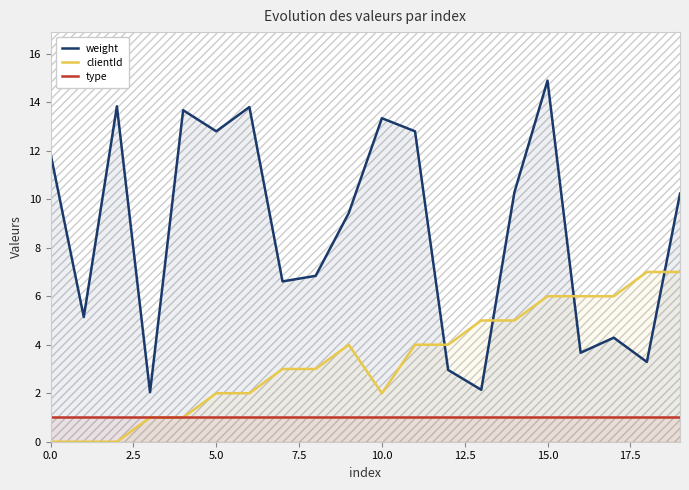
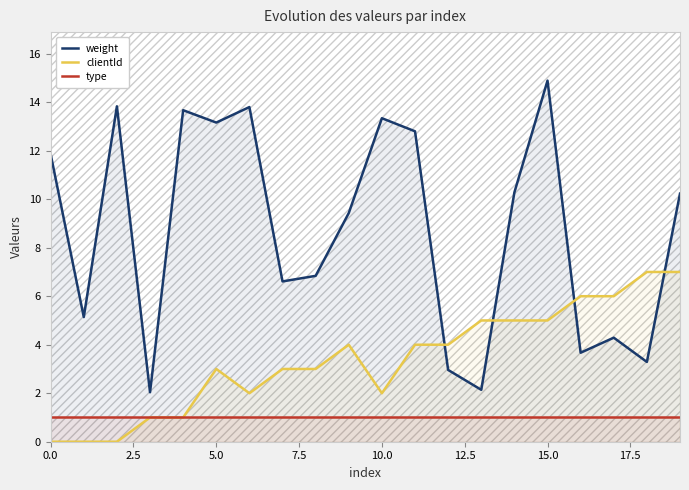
  {
    "weight": {
      "0.0": 11.9,
-     "5.0": 12.8,
+     "5.0": 13.2,
      "10.0": 13.3,
      "15.0": 14.9
    },
    "clientId": {
      "0.0": 0,
-     "5.0": 2,
+     "5.0": 3,
      "10.0": 2,
-     "15.0": 6
+     "15.0": 5
    },
    "type": {
      "0.0": 1.0,
      "5.0": 1.0,
      "10.0": 1.0,
      "15.0": 1.0
    }
  }
